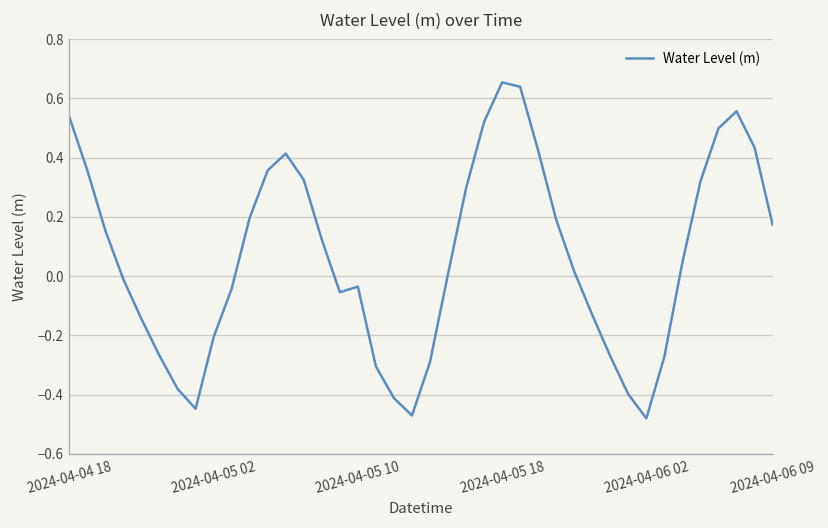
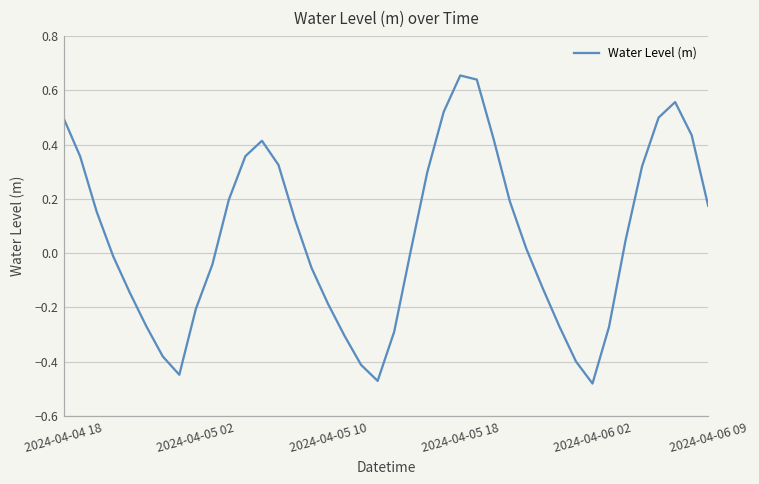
  {
-   "2024-04-04 18": 0.54,
+   "2024-04-04 18": 0.50,
    "2024-04-05 02": -0.21,
-   "2024-04-05 10": -0.04,
+   "2024-04-05 10": -0.19,
    "2024-04-05 18": 0.65,
    "2024-04-06 02": -0.48,
    "2024-04-06 09": 0.17
  }
